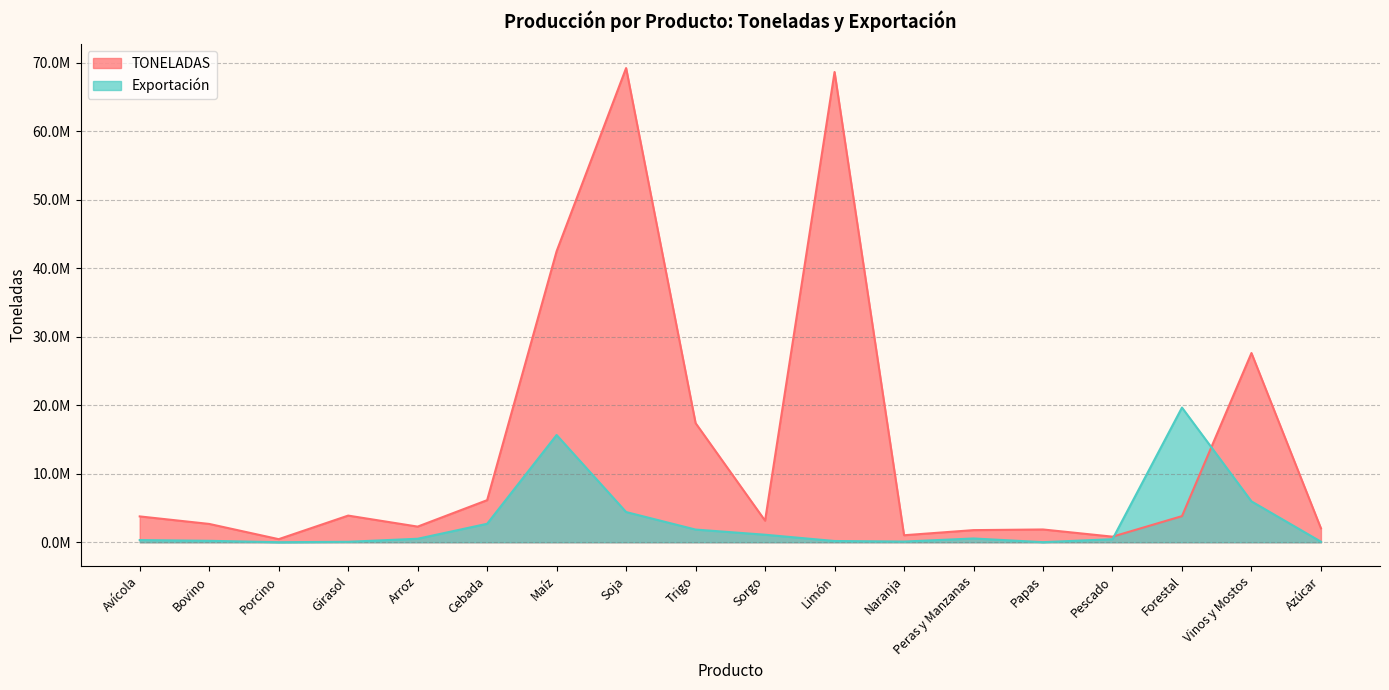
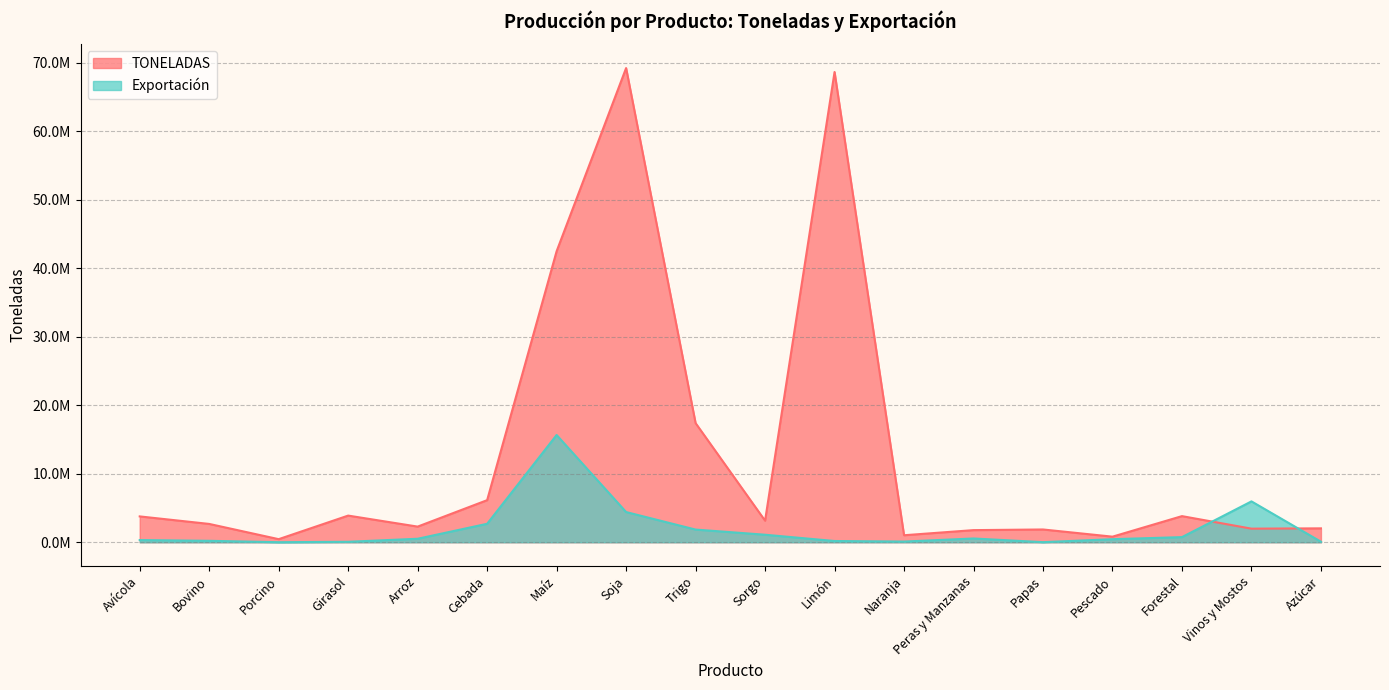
  {
    "TONELADAS": {
      "Avícola": 4000000,
      "Bovino": 3000000,
      "Porcino": 0,
      "Girasol": 4000000,
      "Arroz": 2000000,
      "Cebada": 6000000,
      "Maíz": 42000000,
      "Soja": 69000000,
      "Trigo": 17000000,
      "Sorgo": 3000000,
      "Limón": 69000000,
      "Naranja": 1000000,
      "Peras y Manzanas": 2000000,
      "Papas": 2000000,
      "Forestal": 4000000,
-     "Vinos y Mostos": 28000000,
+     "Vinos y Mostos": 2000000,
      "Azúcar": 2000000
    },
    "Exportación": {
      "Avícola": 0,
      "Bovino": 0,
      "Porcino": 0,
      "Girasol": 0,
      "Arroz": 1000000,
      "Cebada": 3000000,
      "Maíz": 16000000,
      "Soja": 4000000,
      "Trigo": 2000000,
      "Sorgo": 1000000,
      "Limón": 0,
      "Naranja": 0,
      "Peras y Manzanas": 1000000,
      "Papas": 0,
-     "Forestal": 20000000,
+     "Forestal": 1000000,
      "Vinos y Mostos": 6000000,
      "Azúcar": 0
    }
  }
